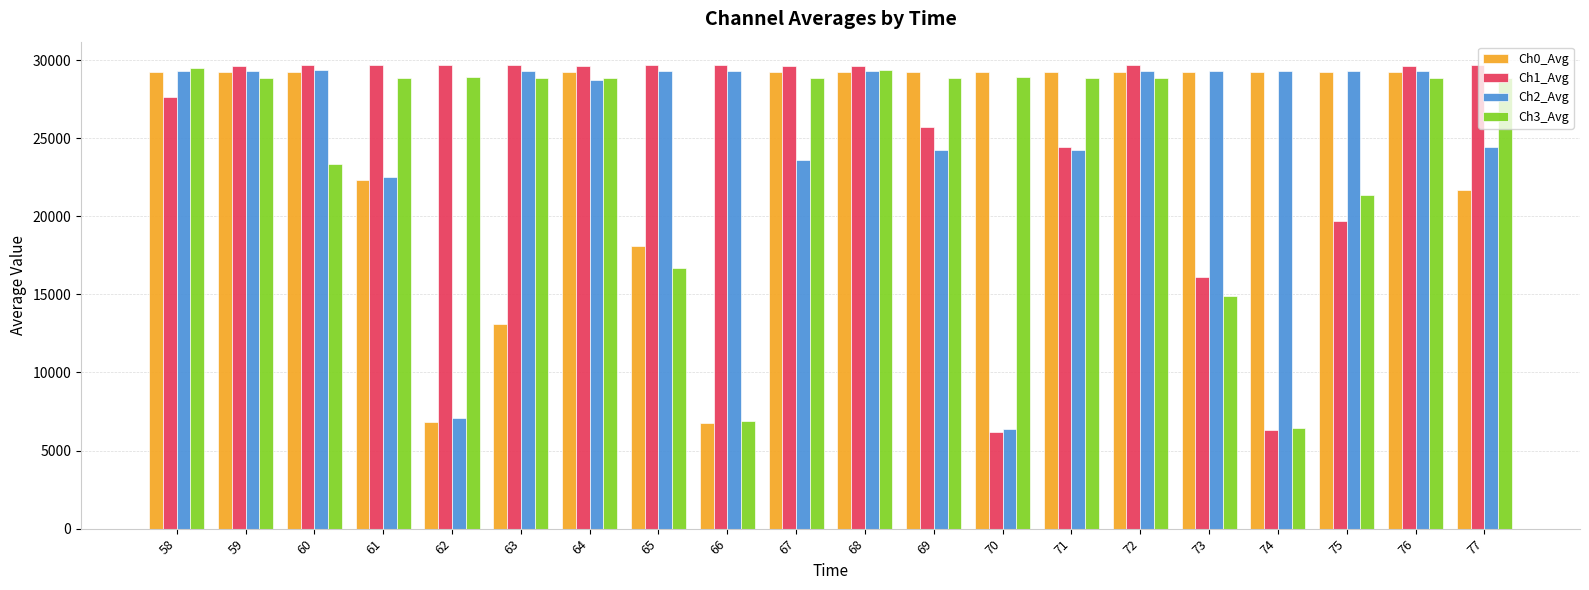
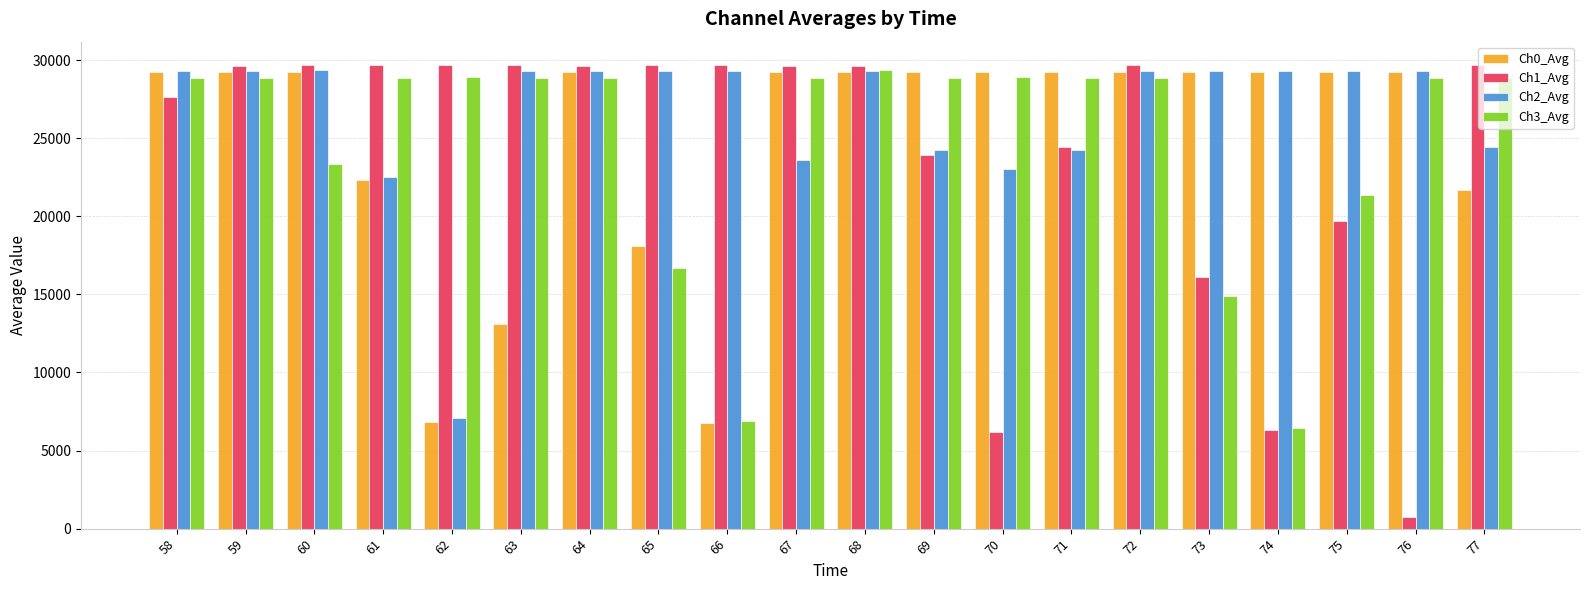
  {
    "Ch0_Avg": {
      "58": 29200,
      "59": 29200,
      "60": 29200,
      "61": 22300,
      "62": 6800,
      "63": 13100,
      "64": 29200,
      "65": 18100,
      "66": 6800,
      "67": 29200,
      "68": 29200,
      "69": 29200,
      "70": 29200,
      "71": 29200,
      "72": 29200,
      "73": 29200,
      "74": 29200,
      "75": 29200,
      "76": 29200,
      "77": 21700
    },
    "Ch1_Avg": {
      "58": 27700,
      "59": 29700,
      "60": 29700,
      "61": 29700,
      "62": 29700,
      "63": 29700,
      "64": 29700,
      "65": 29700,
      "66": 29700,
      "67": 29700,
      "68": 29700,
-     "69": 25700,
+     "69": 23900,
      "70": 6200,
      "71": 24500,
      "72": 29700,
      "73": 16100,
      "74": 6300,
      "75": 19700,
-     "76": 29700,
+     "76": 700,
      "77": 29700
    },
    "Ch2_Avg": {
      "58": 29300,
      "59": 29300,
      "60": 29400,
      "61": 22500,
      "62": 7100,
      "63": 29300,
-     "64": 28700,
+     "64": 29300,
      "65": 29300,
      "66": 29300,
      "67": 23600,
      "68": 29300,
      "69": 24200,
-     "70": 6400,
+     "70": 23000,
      "71": 24200,
      "72": 29300,
      "73": 29300,
      "74": 29300,
      "75": 29300,
      "76": 29300,
      "77": 24500
    },
    "Ch3_Avg": {
-     "58": 29500,
+     "58": 28800,
      "59": 28800,
      "60": 23300,
      "61": 28900,
      "62": 28900,
      "63": 28900,
      "64": 28900,
      "65": 16700,
      "66": 6900,
      "67": 28900,
      "68": 29400,
      "69": 28900,
      "70": 28900,
      "71": 28900,
      "72": 28900,
      "73": 14900,
      "74": 6500,
      "75": 21400,
      "76": 28900
    }
  }
